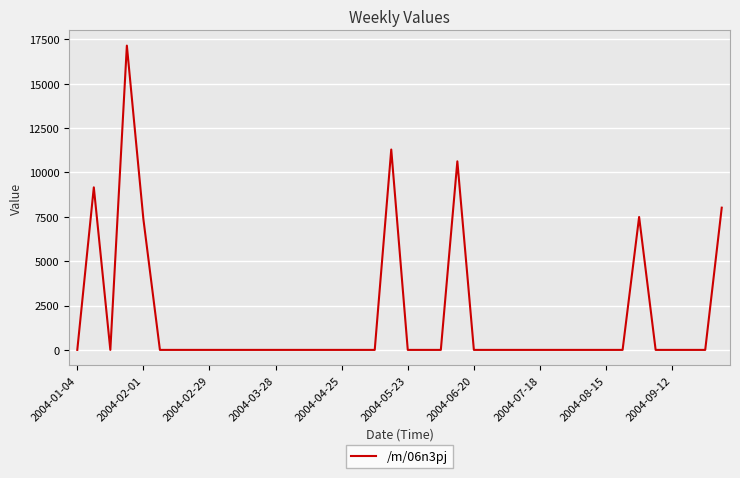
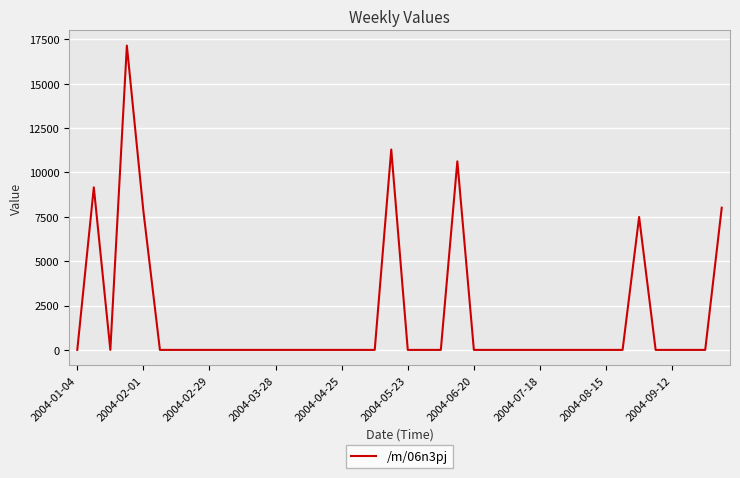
  {
    "2004-01-04": 0,
-   "2004-02-01": 7400,
+   "2004-02-01": 7800,
    "2004-02-29": 0,
    "2004-03-28": 0,
    "2004-04-25": 0,
    "2004-05-23": 0,
    "2004-06-20": 0,
    "2004-07-18": 0,
    "2004-08-15": 0,
    "2004-09-12": 0
  }
